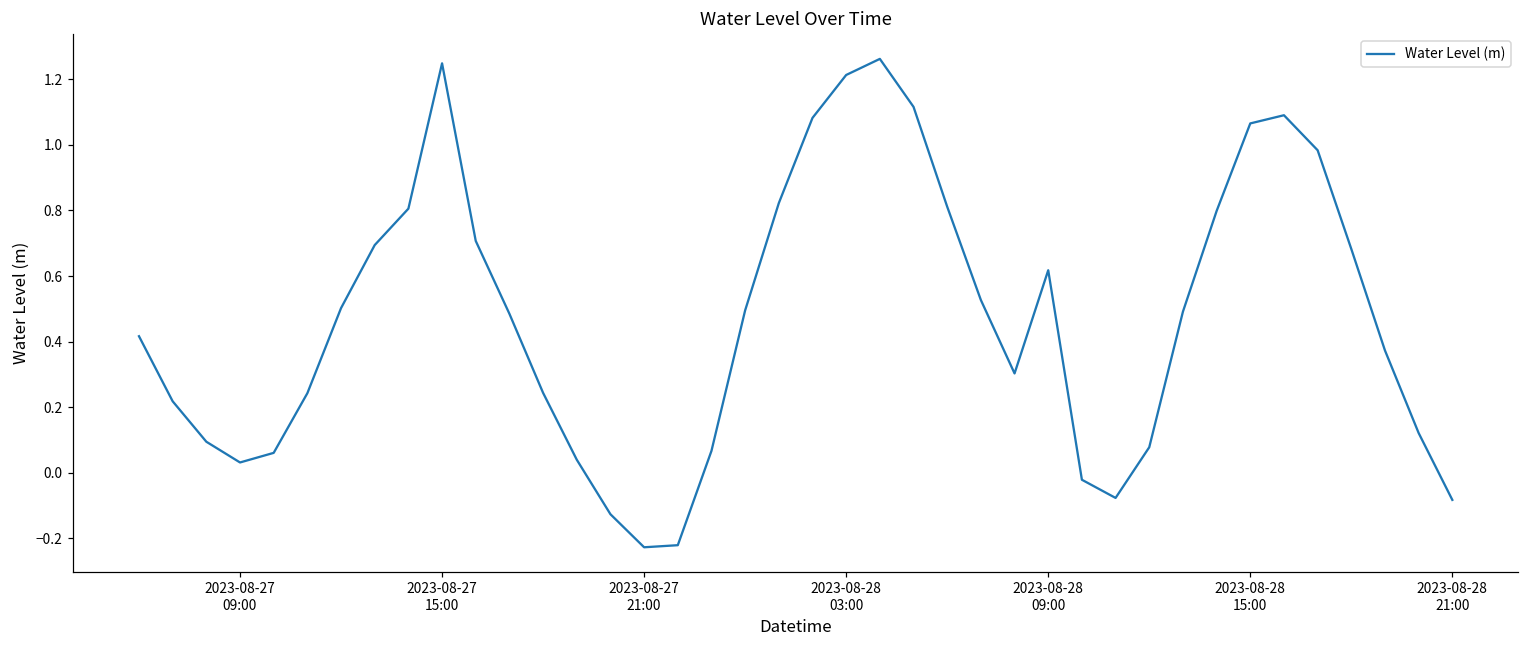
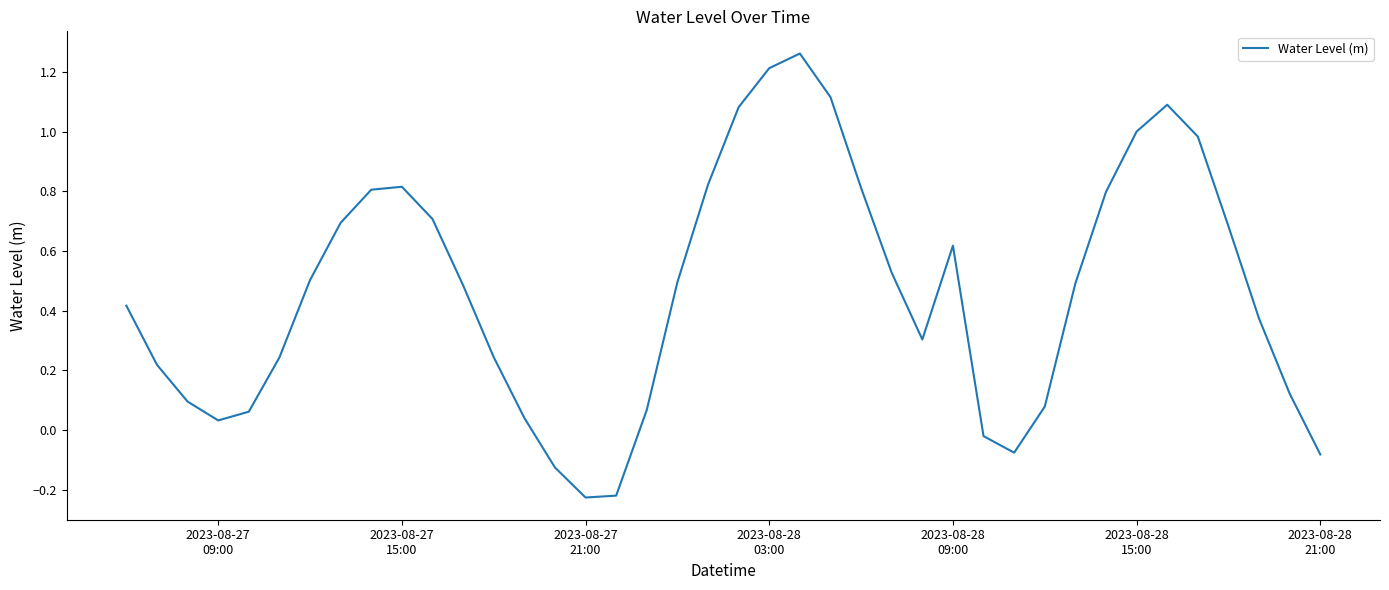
  {
    "2023-08-27 09:00": 0.03,
-   "2023-08-27 15:00": 1.25,
+   "2023-08-27 15:00": 0.82,
    "2023-08-27 21:00": -0.23,
    "2023-08-28 03:00": 1.21,
    "2023-08-28 09:00": 0.62,
-   "2023-08-28 15:00": 1.07,
+   "2023-08-28 15:00": 1.00,
    "2023-08-28 21:00": -0.08
  }
